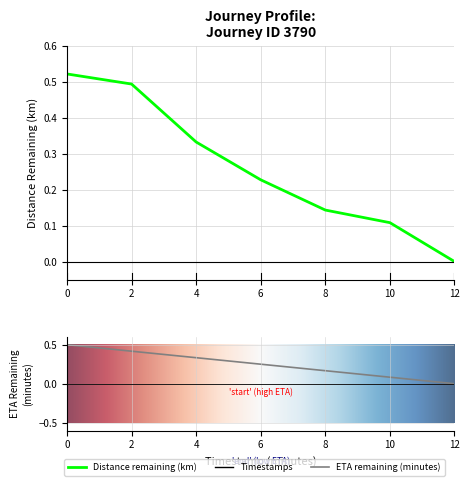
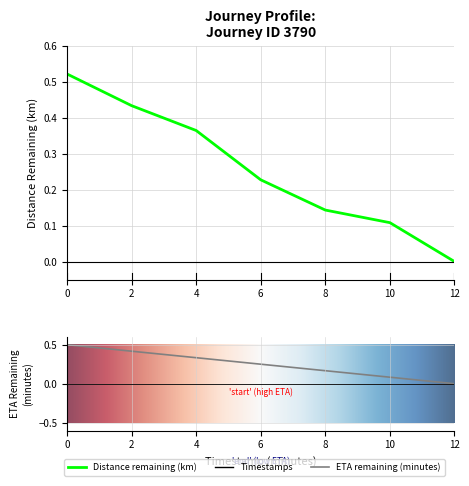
  {
    "Journey Profile: Journey ID 3790": {
      "0": 0.52,
-     "2": 0.49,
-     "4": 0.33,
+     "2": 0.43,
+     "4": 0.36,
      "6": 0.23,
      "8": 0.14,
      "10": 0.11,
      "12": 0.00
    }
  }
